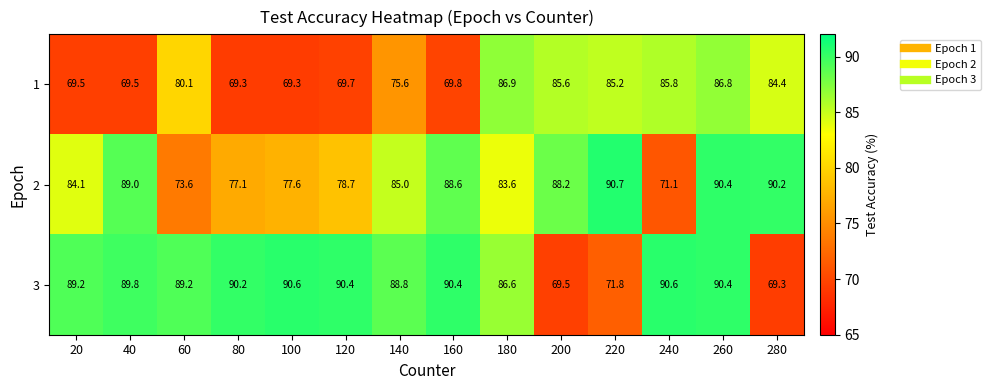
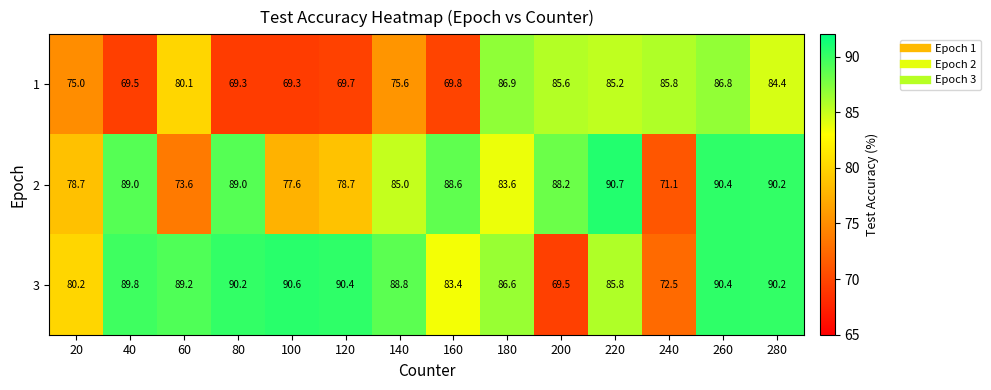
  {
    "1": {
-     "20": 69.5,
+     "20": 75.0,
      "40": 69.5,
      "60": 80.1,
      "80": 69.3,
      "100": 69.3,
      "120": 69.7,
      "140": 75.6,
      "160": 69.8,
      "180": 86.9,
      "200": 85.6,
      "220": 85.2,
      "240": 85.8,
      "260": 86.8,
      "280": 84.4
    },
    "2": {
-     "20": 84.1,
+     "20": 78.7,
      "40": 89.0,
      "60": 73.6,
-     "80": 77.1,
+     "80": 89.0,
      "100": 77.6,
      "120": 78.7,
      "140": 85.0,
      "160": 88.6,
      "180": 83.6,
      "200": 88.2,
      "220": 90.7,
      "240": 71.1,
      "260": 90.4,
      "280": 90.2
    },
    "3": {
-     "20": 89.2,
+     "20": 80.2,
      "40": 89.8,
      "60": 89.2,
      "80": 90.2,
      "100": 90.6,
      "120": 90.4,
      "140": 88.8,
-     "160": 90.4,
+     "160": 83.4,
      "180": 86.6,
      "200": 69.5,
-     "220": 71.8,
-     "240": 90.6,
+     "220": 85.8,
+     "240": 72.5,
      "260": 90.4,
-     "280": 69.3
+     "280": 90.2
    }
  }
